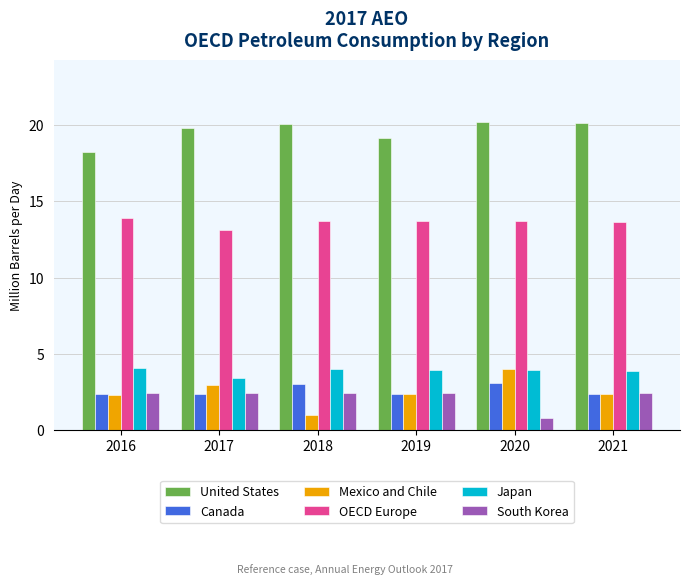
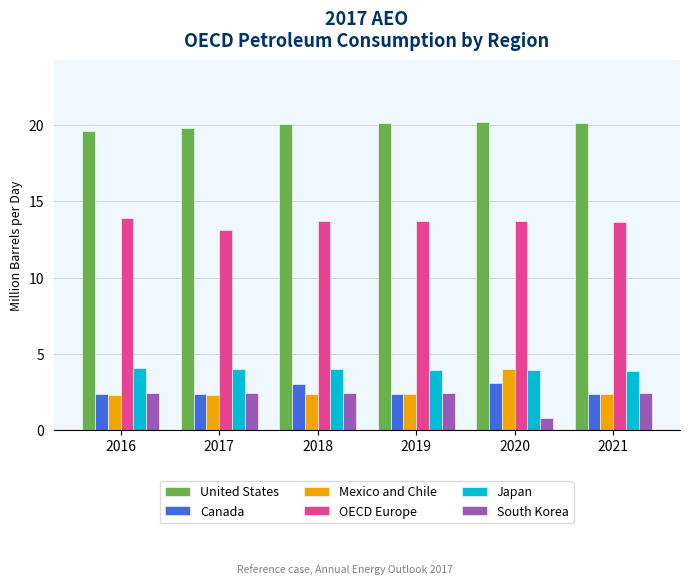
  {
    "United States": {
-     "2016": 18.2,
+     "2016": 19.6,
      "2017": 19.8,
      "2018": 20.1,
-     "2019": 19.1,
+     "2019": 20.1,
      "2020": 20.2,
      "2021": 20.1
    },
    "Canada": {
      "2016": 2.4,
      "2017": 2.4,
      "2018": 3.0,
      "2019": 2.4,
      "2020": 3.1,
      "2021": 2.4
    },
    "Mexico and Chile": {
      "2016": 2.3,
-     "2017": 3.0,
-     "2018": 1.0,
+     "2017": 2.3,
+     "2018": 2.3,
      "2019": 2.4,
      "2020": 4.0,
      "2021": 2.4
    },
    "OECD Europe": {
      "2016": 13.9,
      "2017": 13.1,
      "2018": 13.7,
      "2019": 13.7,
      "2020": 13.7,
      "2021": 13.6
    },
    "Japan": {
      "2016": 4.1,
-     "2017": 3.4,
+     "2017": 4.0,
      "2018": 4.0,
      "2019": 4.0,
      "2020": 3.9,
      "2021": 3.9
    },
    "South Korea": {
      "2016": 2.4,
      "2017": 2.4,
      "2018": 2.4,
      "2019": 2.4,
      "2020": 0.8,
      "2021": 2.4
    }
  }
